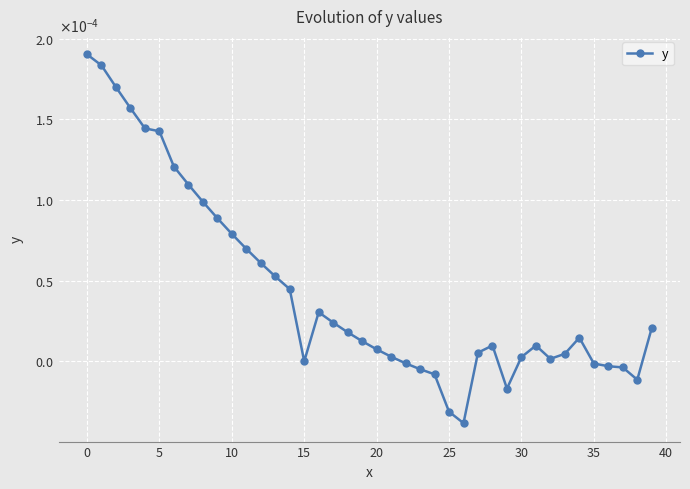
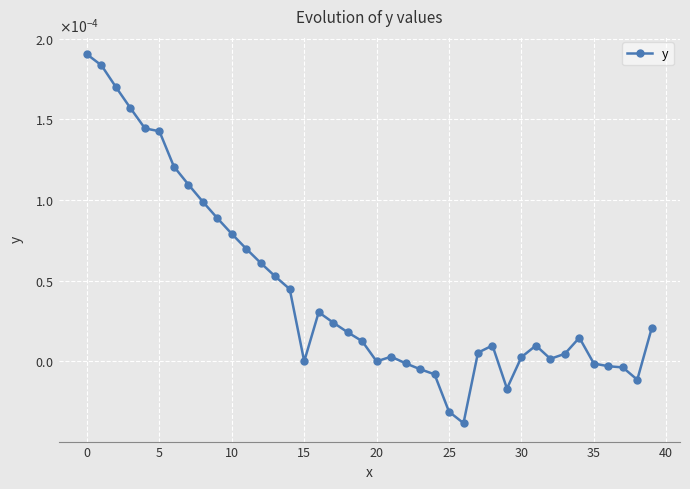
  {
    "0": 0.00019,
    "5": 0.000143,
    "10": 0.00008,
    "15": 0.00000,
-   "20": 0.00001,
+   "20": 0.00000,
    "25": -0.00003,
    "30": 0.000003,
    "35": 0.00000
  }
